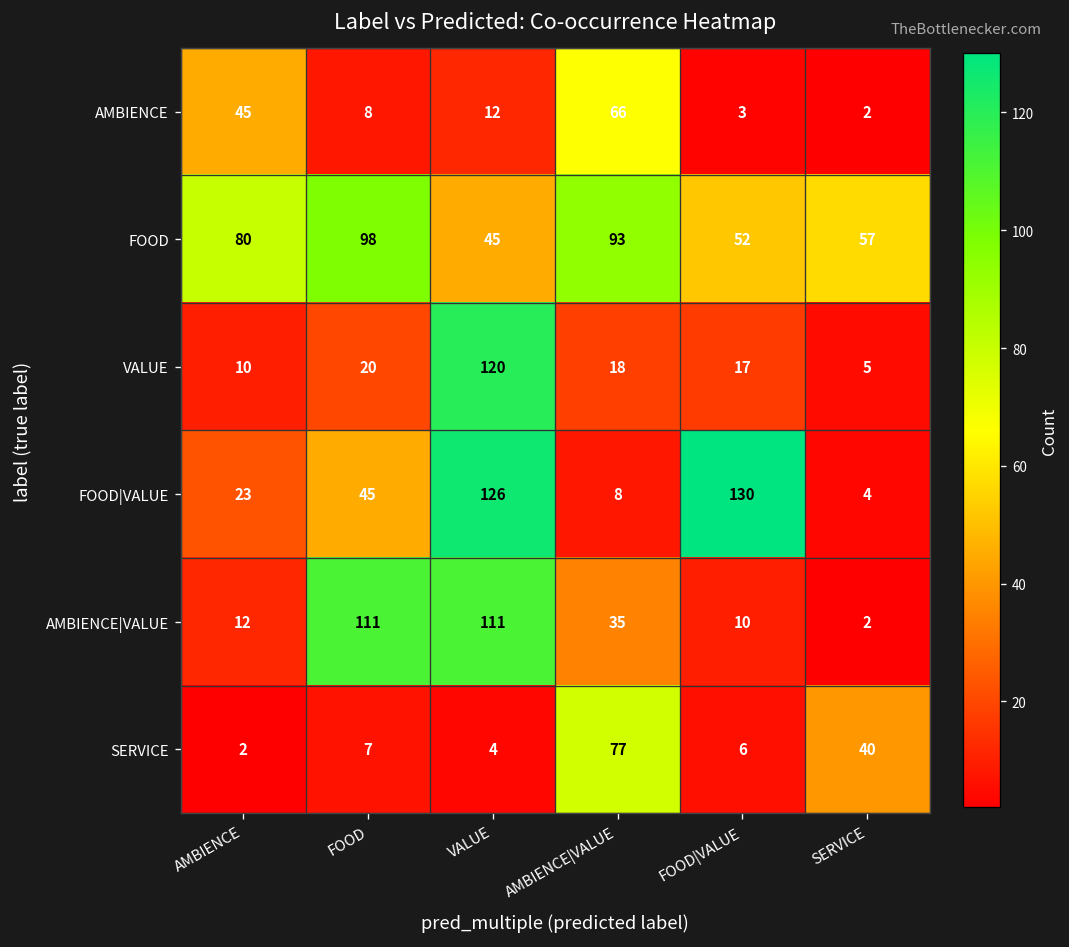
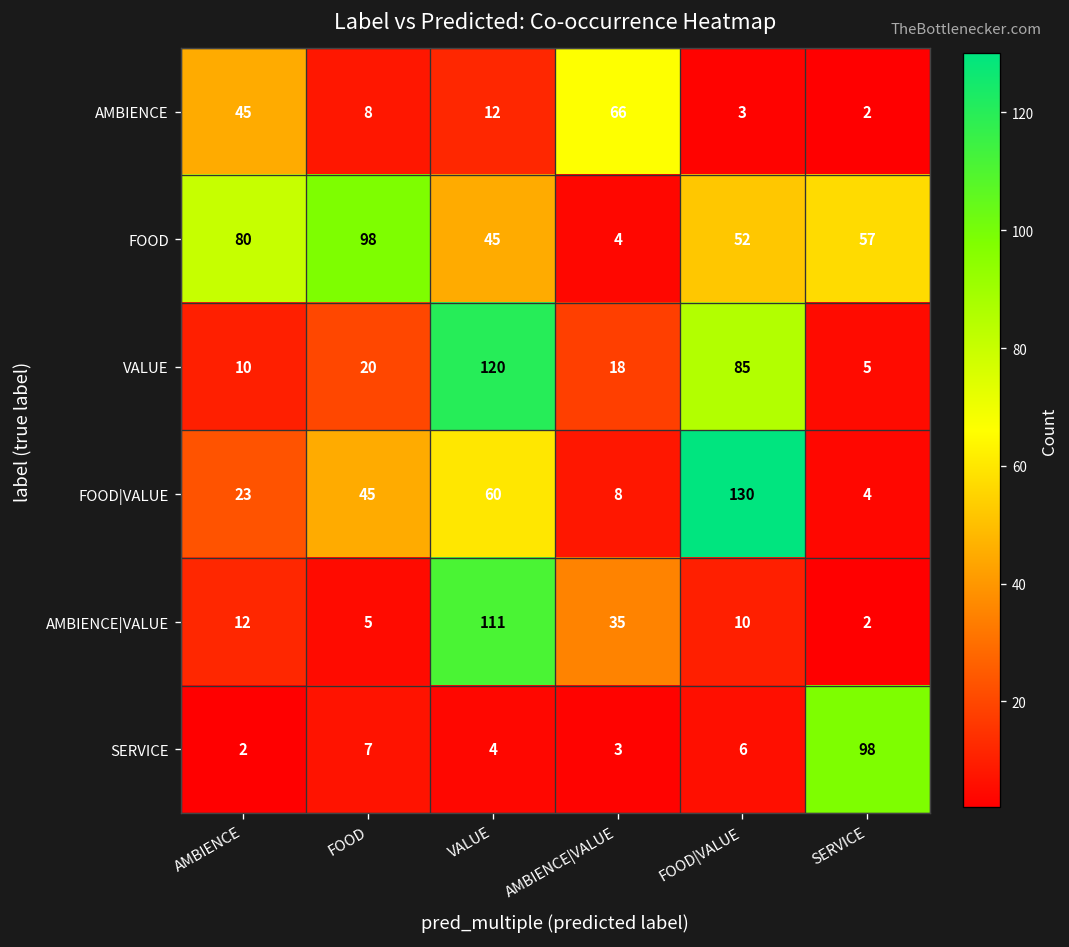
  {
    "AMBIENCE": {
      "AMBIENCE": 45,
      "FOOD": 8,
      "VALUE": 12,
      "AMBIENCE|VALUE": 66,
      "FOOD|VALUE": 3,
      "SERVICE": 2
    },
    "FOOD": {
      "AMBIENCE": 80,
      "FOOD": 98,
      "VALUE": 45,
-     "AMBIENCE|VALUE": 93,
+     "AMBIENCE|VALUE": 4,
      "FOOD|VALUE": 52,
      "SERVICE": 57
    },
    "VALUE": {
      "AMBIENCE": 10,
      "FOOD": 20,
      "VALUE": 120,
      "AMBIENCE|VALUE": 18,
-     "FOOD|VALUE": 17,
+     "FOOD|VALUE": 85,
      "SERVICE": 5
    },
    "FOOD|VALUE": {
      "AMBIENCE": 23,
      "FOOD": 45,
-     "VALUE": 126,
+     "VALUE": 60,
      "AMBIENCE|VALUE": 8,
      "FOOD|VALUE": 130,
      "SERVICE": 4
    },
    "AMBIENCE|VALUE": {
      "AMBIENCE": 12,
-     "FOOD": 111,
+     "FOOD": 5,
      "VALUE": 111,
      "AMBIENCE|VALUE": 35,
      "FOOD|VALUE": 10,
      "SERVICE": 2
    },
    "SERVICE": {
      "AMBIENCE": 2,
      "FOOD": 7,
      "VALUE": 4,
-     "AMBIENCE|VALUE": 77,
+     "AMBIENCE|VALUE": 3,
      "FOOD|VALUE": 6,
-     "SERVICE": 40
+     "SERVICE": 98
    }
  }
